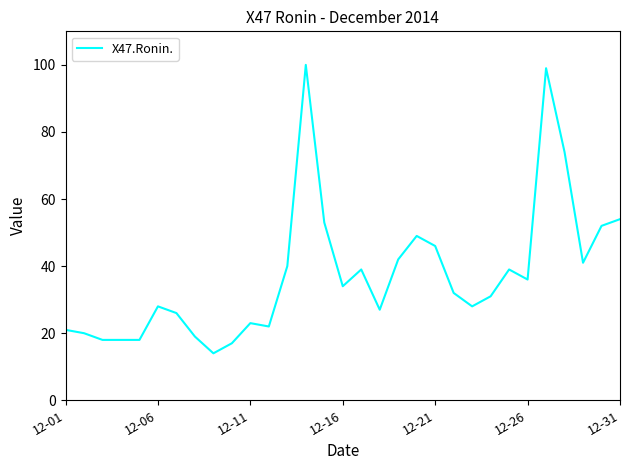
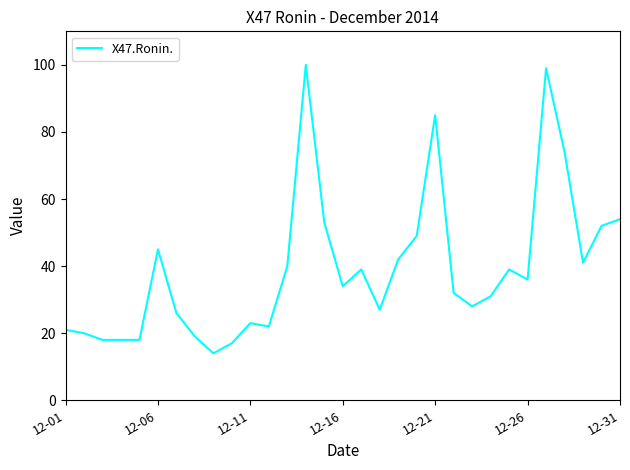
  {
    "12-01": 21,
-   "12-06": 28,
+   "12-06": 45,
    "12-11": 23,
    "12-16": 34,
-   "12-21": 46,
+   "12-21": 85,
    "12-26": 36,
    "12-31": 54
  }
